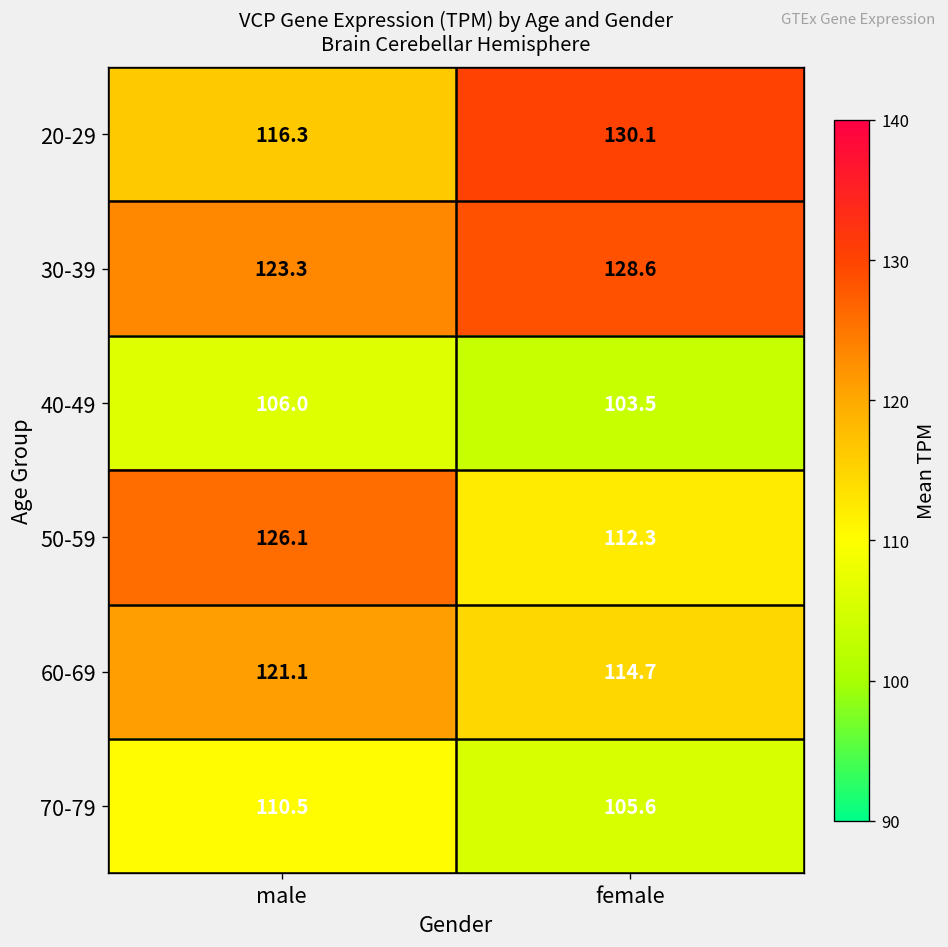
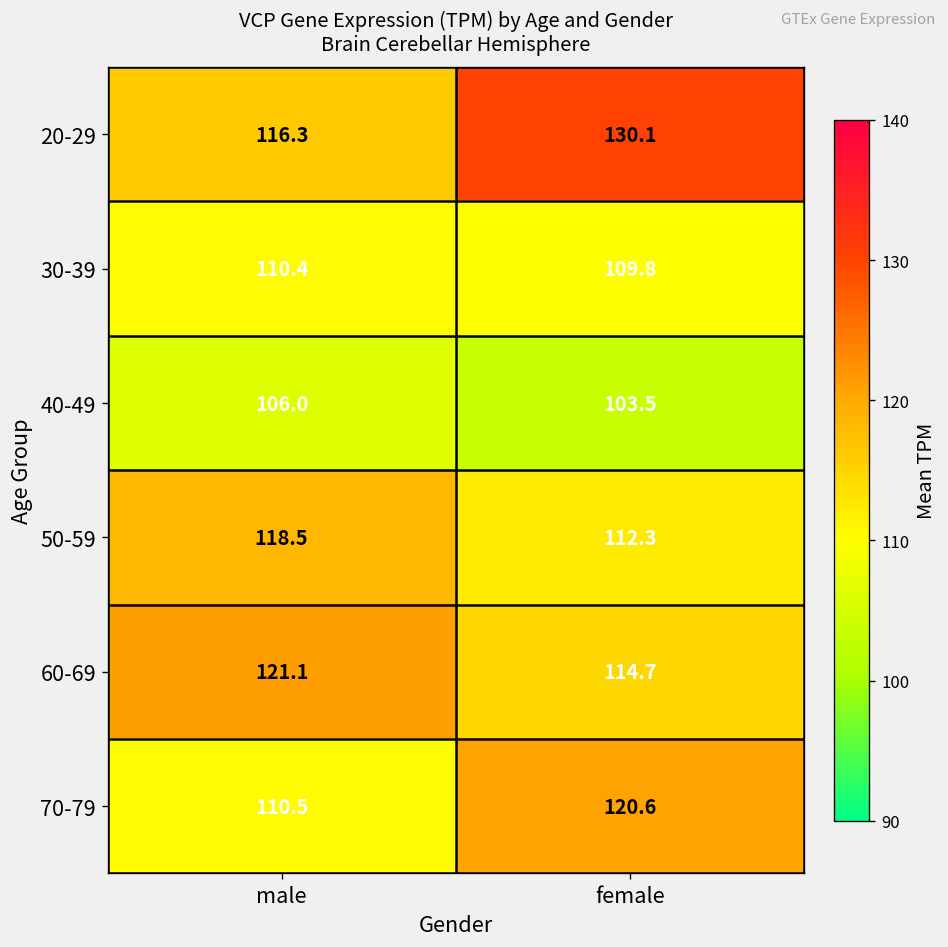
  {
    "20-29": {
      "male": 116.3,
      "female": 130.1
    },
    "30-39": {
-     "male": 123.3,
-     "female": 128.6
+     "male": 110.4,
+     "female": 109.8
    },
    "40-49": {
      "male": 106.0,
      "female": 103.5
    },
    "50-59": {
-     "male": 126.1,
+     "male": 118.5,
      "female": 112.3
    },
    "60-69": {
      "male": 121.1,
      "female": 114.7
    },
    "70-79": {
      "male": 110.5,
-     "female": 105.6
+     "female": 120.6
    }
  }
